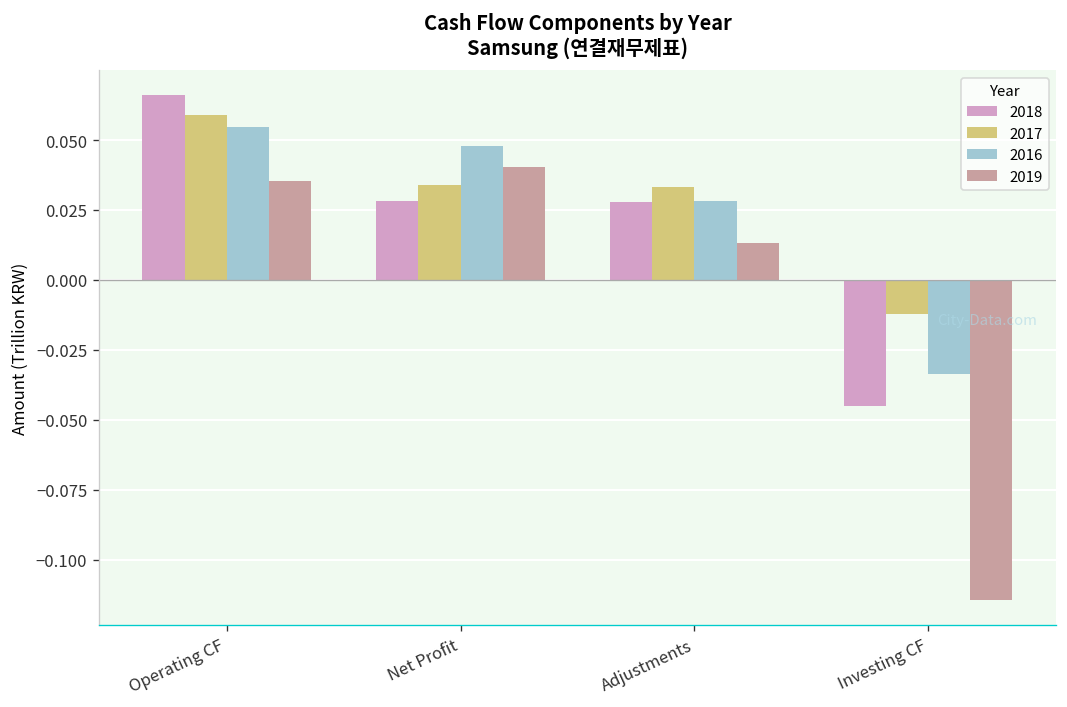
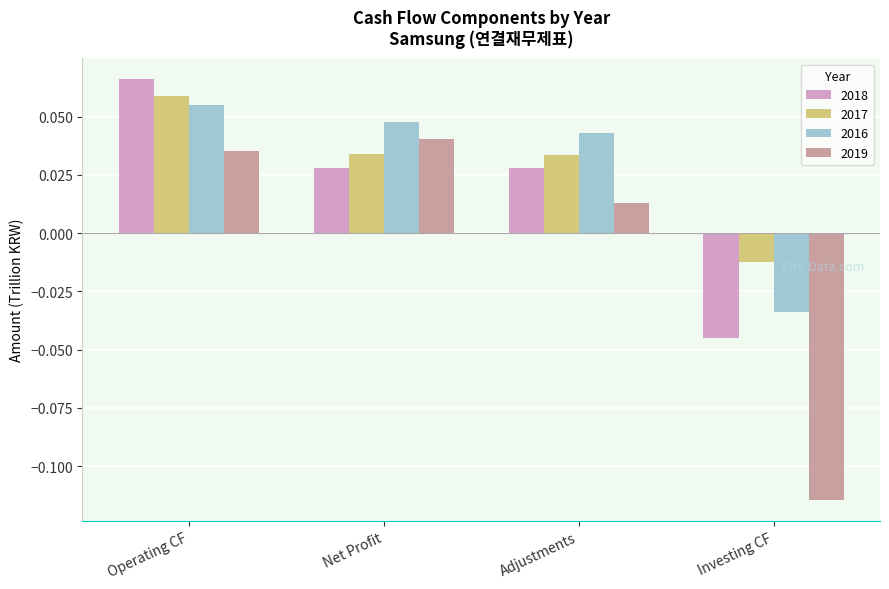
  {
    "2016": {
      "Operating CF": 0.055,
      "Net Profit": 0.048,
-     "Adjustments": 0.028,
+     "Adjustments": 0.043,
      "Investing CF": -0.034
    }
  }
